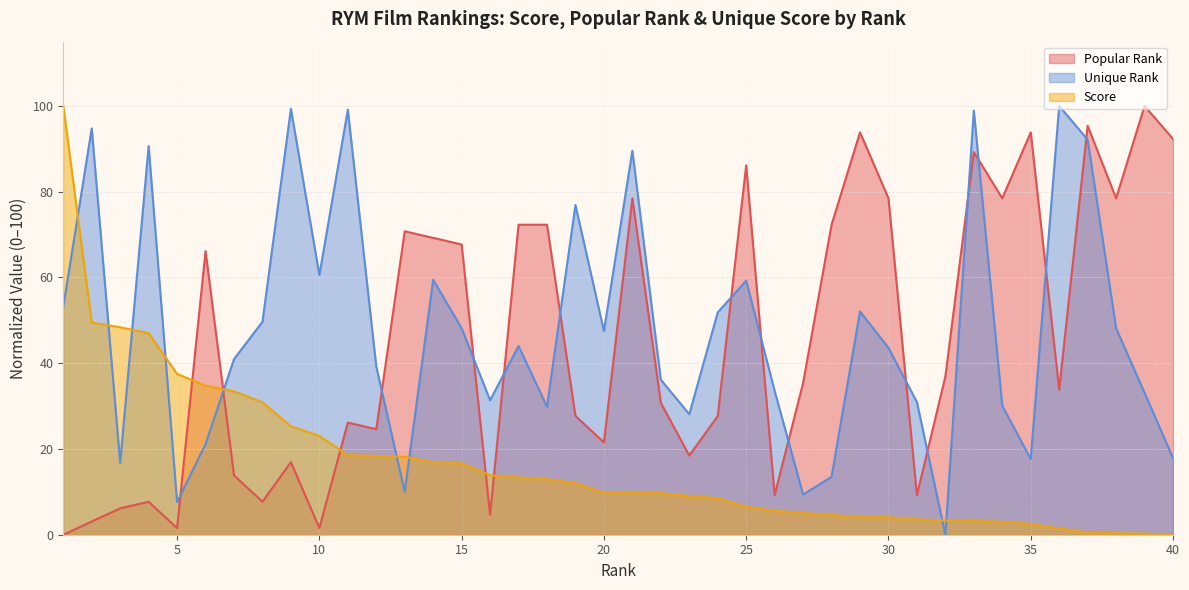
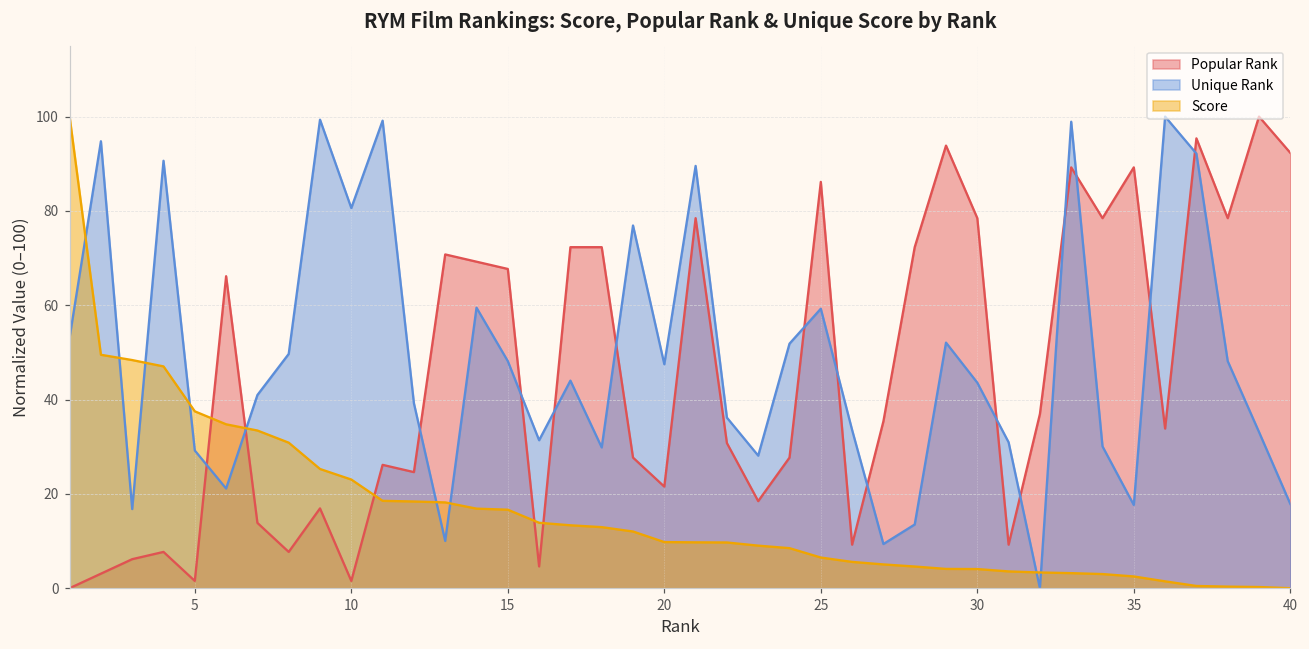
  {
    "Popular Rank": {
      "5": 2,
      "10": 2,
      "15": 68,
      "20": 22,
      "25": 86,
      "30": 78,
-     "35": 94,
+     "35": 89,
      "40": 92
    },
    "Unique Rank": {
-     "5": 8,
-     "10": 61,
+     "5": 29,
+     "10": 81,
      "15": 48,
      "20": 47,
      "25": 59,
      "30": 44,
      "35": 18,
      "40": 18
    },
    "Score": {
      "5": 38,
      "10": 23,
      "15": 17,
      "20": 10,
      "25": 7,
      "30": 4,
      "35": 2,
      "40": 0
    }
  }
